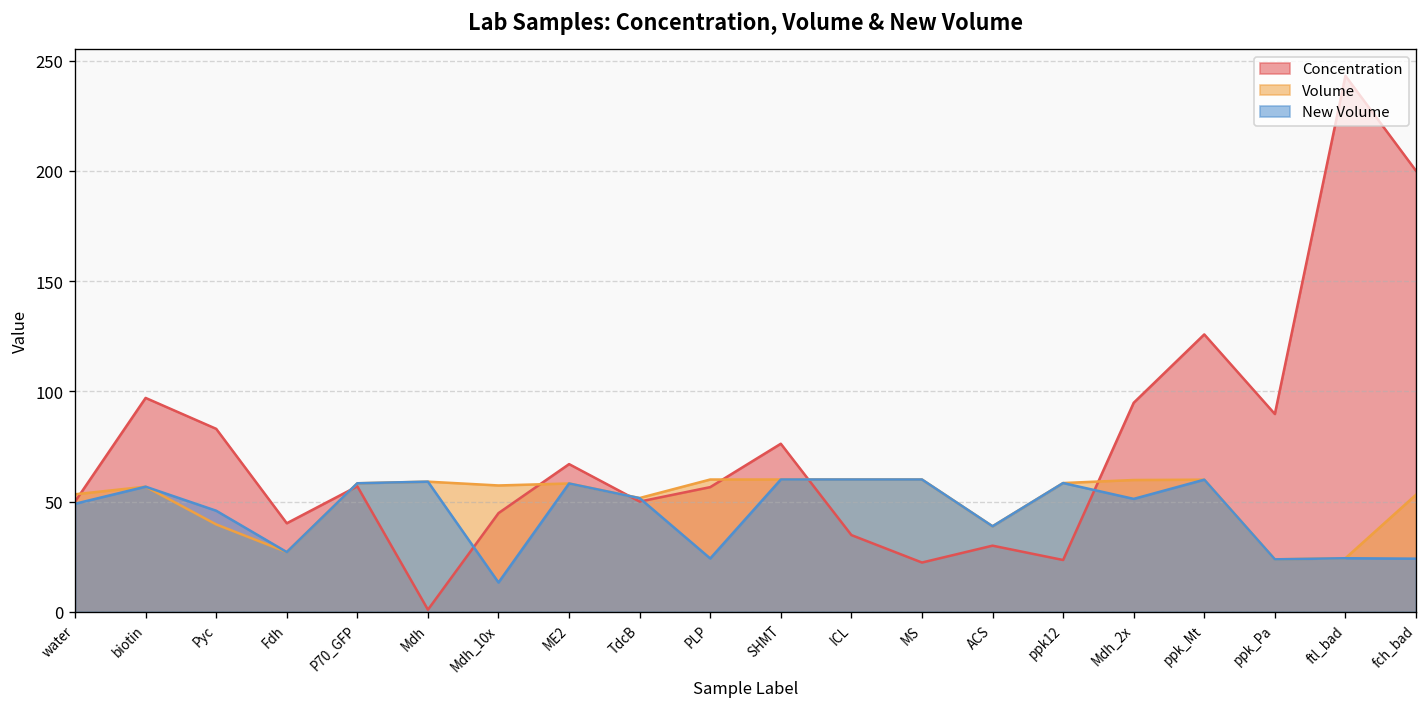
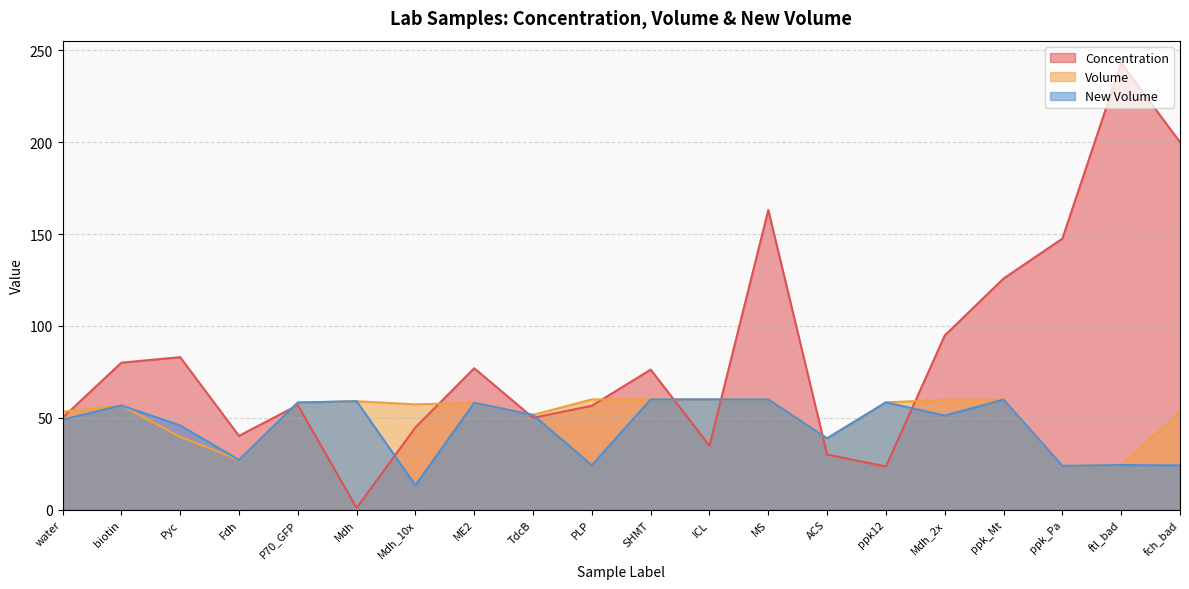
  {
    "Concentration": {
-     "biotin": 97,
+     "biotin": 80,
      "Pyc": 83,
      "Fdh": 40,
      "P70_GFP": 57,
      "Mdh": 1,
      "Mdh_10x": 45,
-     "ME2": 67,
+     "ME2": 77,
      "TdcB": 50,
      "PLP": 57,
      "SHMT": 76,
      "ICL": 35,
-     "MS": 22,
+     "MS": 163,
      "ACS": 30,
      "ppk12": 24,
      "Mdh_2x": 95,
      "ppk_Mt": 126,
-     "ppk_Pa": 90,
+     "ppk_Pa": 148,
      "fch_bad": 200
    },
    "Volume": {
      "water": 53,
      "Pyc": 40,
      "Mdh_10x": 57,
      "PLP": 60,
      "Mdh_2x": 60,
      "fch_bad": 53
    },
    "New Volume": {
      "Pyc": 46,
      "Mdh_10x": 13,
      "PLP": 24,
      "Mdh_2x": 51,
      "fch_bad": 24
    }
  }
